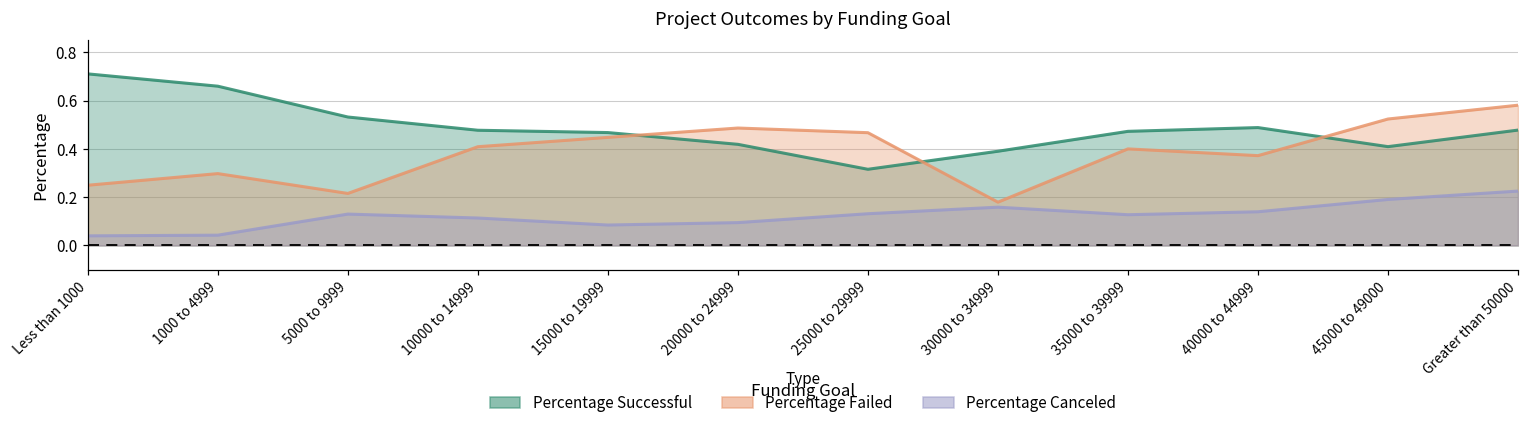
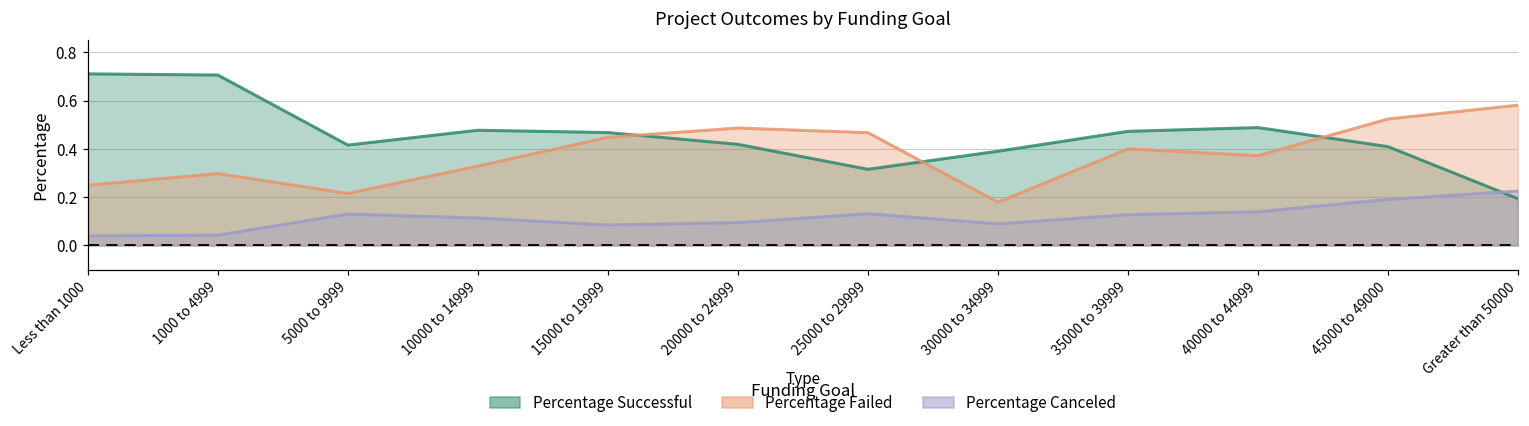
  {
    "Percentage Successful": {
      "Less than 1000": 0.71,
-     "1000 to 4999": 0.66,
-     "5000 to 9999": 0.53,
+     "1000 to 4999": 0.71,
+     "5000 to 9999": 0.42,
      "10000 to 14999": 0.48,
      "15000 to 19999": 0.47,
      "20000 to 24999": 0.42,
      "25000 to 29999": 0.32,
      "30000 to 34999": 0.39,
      "35000 to 39999": 0.47,
      "40000 to 44999": 0.49,
      "45000 to 49000": 0.41,
-     "Greater than 50000": 0.48
+     "Greater than 50000": 0.19
    },
    "Percentage Failed": {
      "Less than 1000": 0.25,
      "1000 to 4999": 0.30,
      "5000 to 9999": 0.22,
-     "10000 to 14999": 0.41,
+     "10000 to 14999": 0.33,
      "15000 to 19999": 0.45,
      "20000 to 24999": 0.49,
      "25000 to 29999": 0.47,
      "30000 to 34999": 0.18,
      "35000 to 39999": 0.40,
      "40000 to 44999": 0.37,
      "45000 to 49000": 0.52,
      "Greater than 50000": 0.58
    },
    "Percentage Canceled": {
      "Less than 1000": 0.04,
      "1000 to 4999": 0.04,
      "5000 to 9999": 0.13,
      "10000 to 14999": 0.11,
      "15000 to 19999": 0.08,
      "20000 to 24999": 0.09,
      "25000 to 29999": 0.13,
-     "30000 to 34999": 0.16,
+     "30000 to 34999": 0.09,
      "35000 to 39999": 0.13,
      "40000 to 44999": 0.14,
      "45000 to 49000": 0.19,
      "Greater than 50000": 0.23
    }
  }
